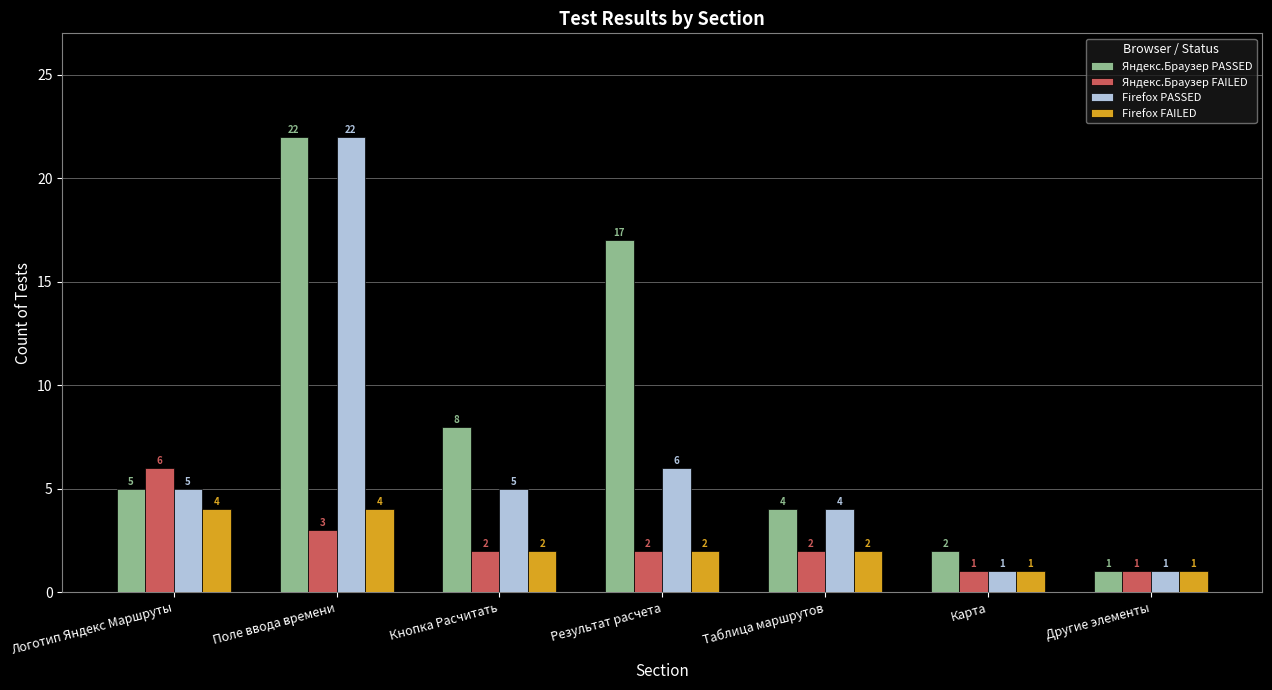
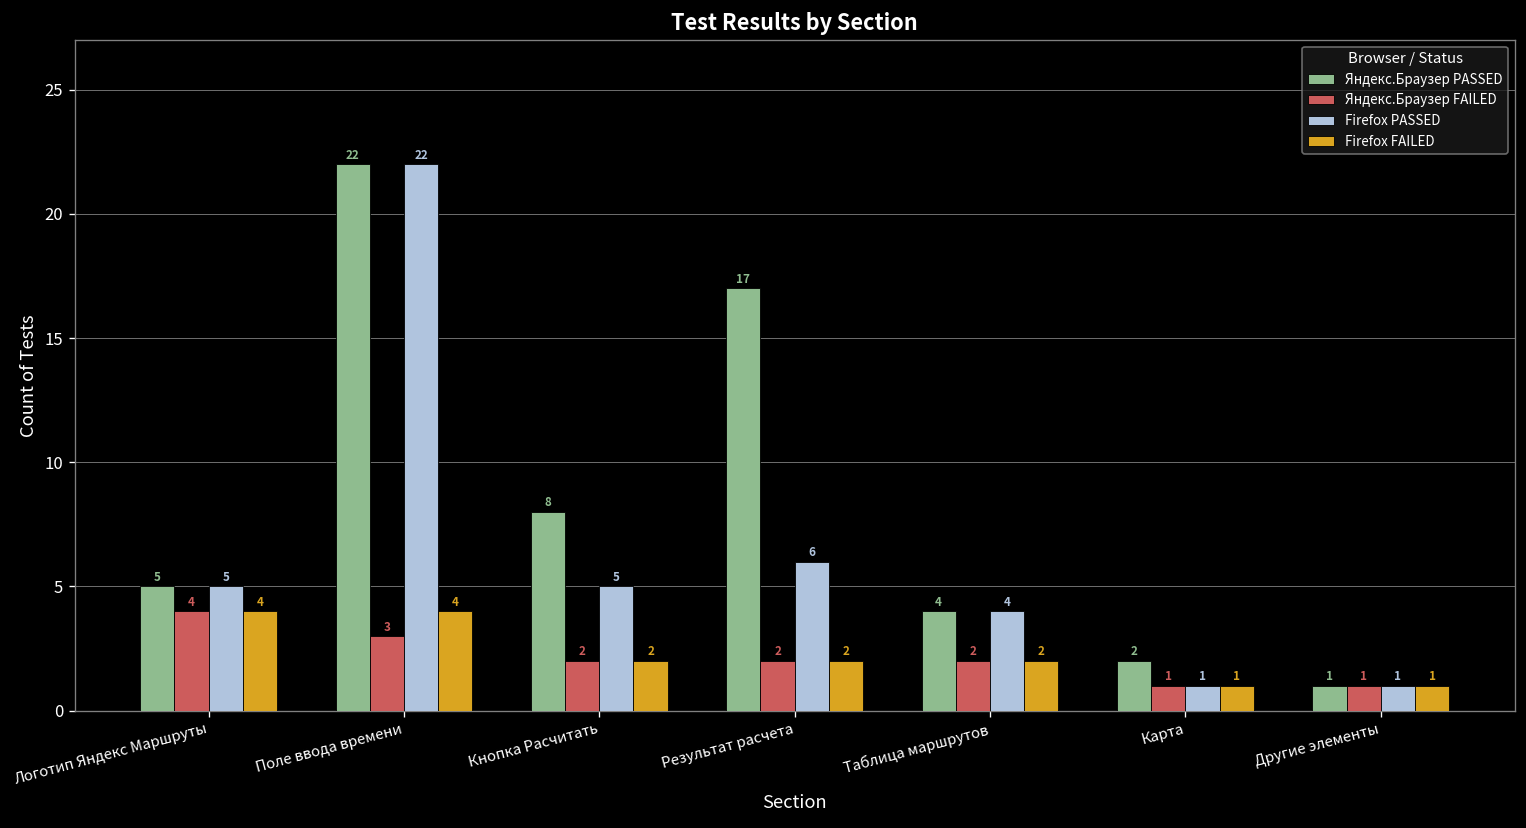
  {
    "Яндекс.Браузер PASSED": {
      "Логотип Яндекс Маршруты": 5,
      "Поле ввода времени": 22,
      "Кнопка Расчитать": 8,
      "Результат расчета": 17,
      "Таблица маршрутов": 4,
      "Карта": 2,
      "Другие элементы": 1
    },
    "Яндекс.Браузер FAILED": {
-     "Логотип Яндекс Маршруты": 6,
+     "Логотип Яндекс Маршруты": 4,
      "Поле ввода времени": 3,
      "Кнопка Расчитать": 2,
      "Результат расчета": 2,
      "Таблица маршрутов": 2,
      "Карта": 1,
      "Другие элементы": 1
    },
    "Firefox PASSED": {
      "Логотип Яндекс Маршруты": 5,
      "Поле ввода времени": 22,
      "Кнопка Расчитать": 5,
      "Результат расчета": 6,
      "Таблица маршрутов": 4,
      "Карта": 1,
      "Другие элементы": 1
    },
    "Firefox FAILED": {
      "Логотип Яндекс Маршруты": 4,
      "Поле ввода времени": 4,
      "Кнопка Расчитать": 2,
      "Результат расчета": 2,
      "Таблица маршрутов": 2,
      "Карта": 1,
      "Другие элементы": 1
    }
  }
